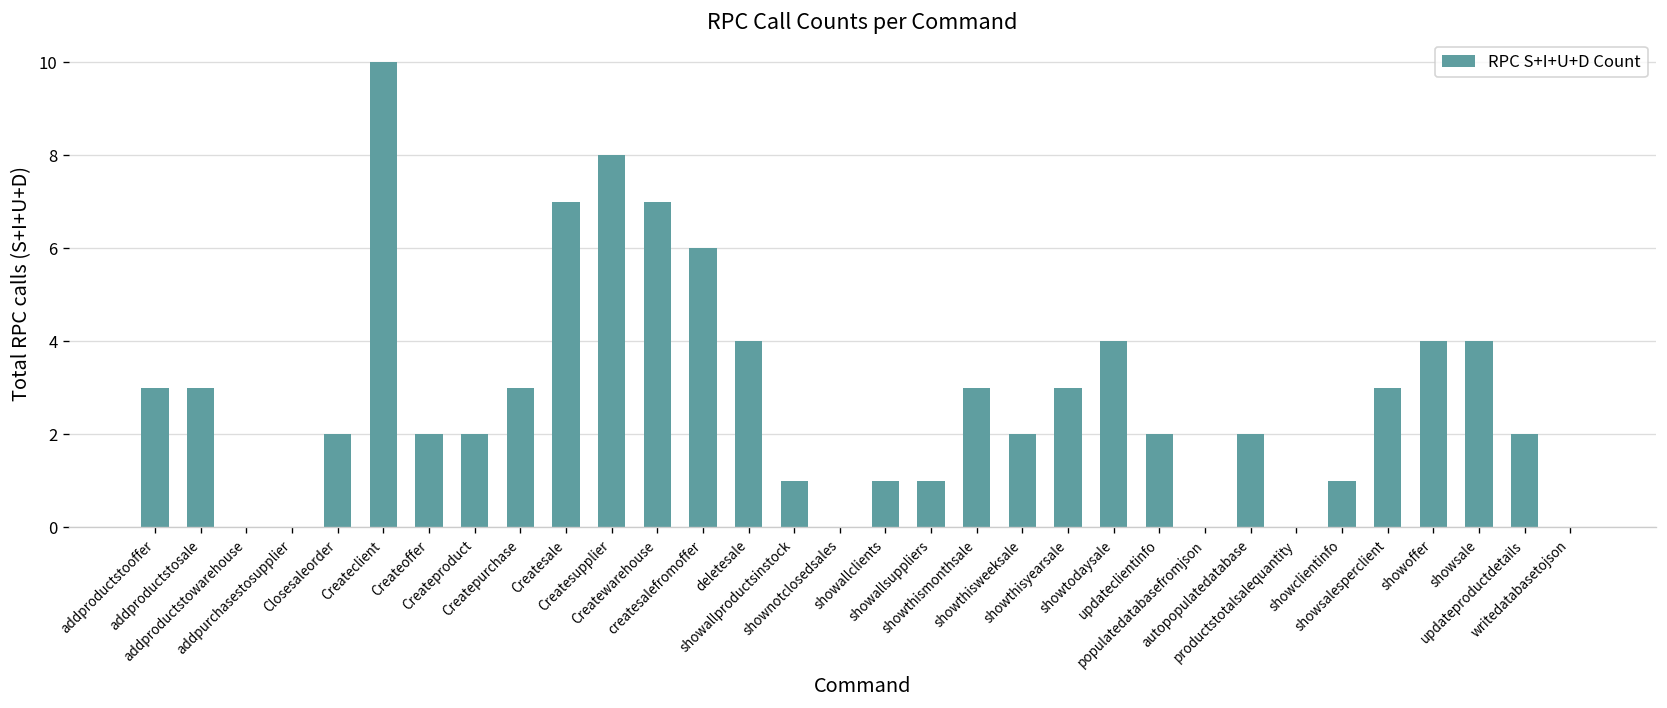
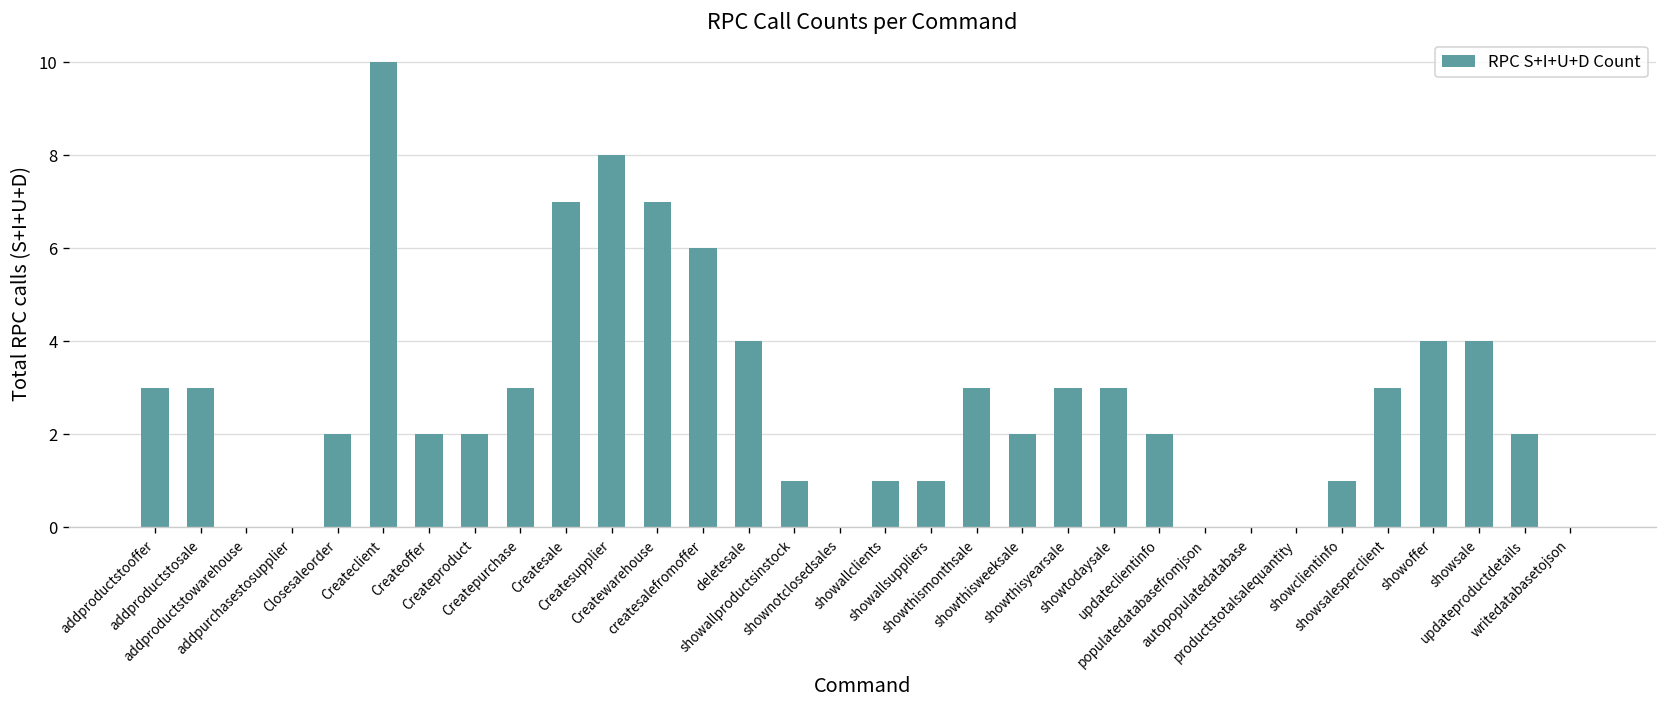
  {
    "addproductstooffer": 3,
    "addproductstosale": 3,
    "addproductstowarehouse": 0,
    "addpurchasestosupplier": 0,
    "Closesaleorder": 2,
    "Createclient": 10,
    "Createoffer": 2,
    "Createproduct": 2,
    "Createpurchase": 3,
    "Createsale": 7,
    "Createsupplier": 8,
    "Createwarehouse": 7,
    "createsalefromoffer": 6,
    "deletesale": 4,
    "showallproductsinstock": 1,
    "shownotclosedsales": 0,
    "showallclients": 1,
    "showallsuppliers": 1,
    "showthismonthsale": 3,
    "showthisweeksale": 2,
    "showthisyearsale": 3,
-   "showtodaysale": 4,
+   "showtodaysale": 3,
    "updateclientinfo": 2,
    "populatedatabasefromjson": 0,
-   "autopopulatedatabase": 2,
+   "autopopulatedatabase": 0,
    "productstotalsalequantity": 0,
    "showclientinfo": 1,
    "showsalesperclient": 3,
    "showoffer": 4,
    "showsale": 4,
    "updateproductdetails": 2,
    "writedatabasetojson": 0
  }
